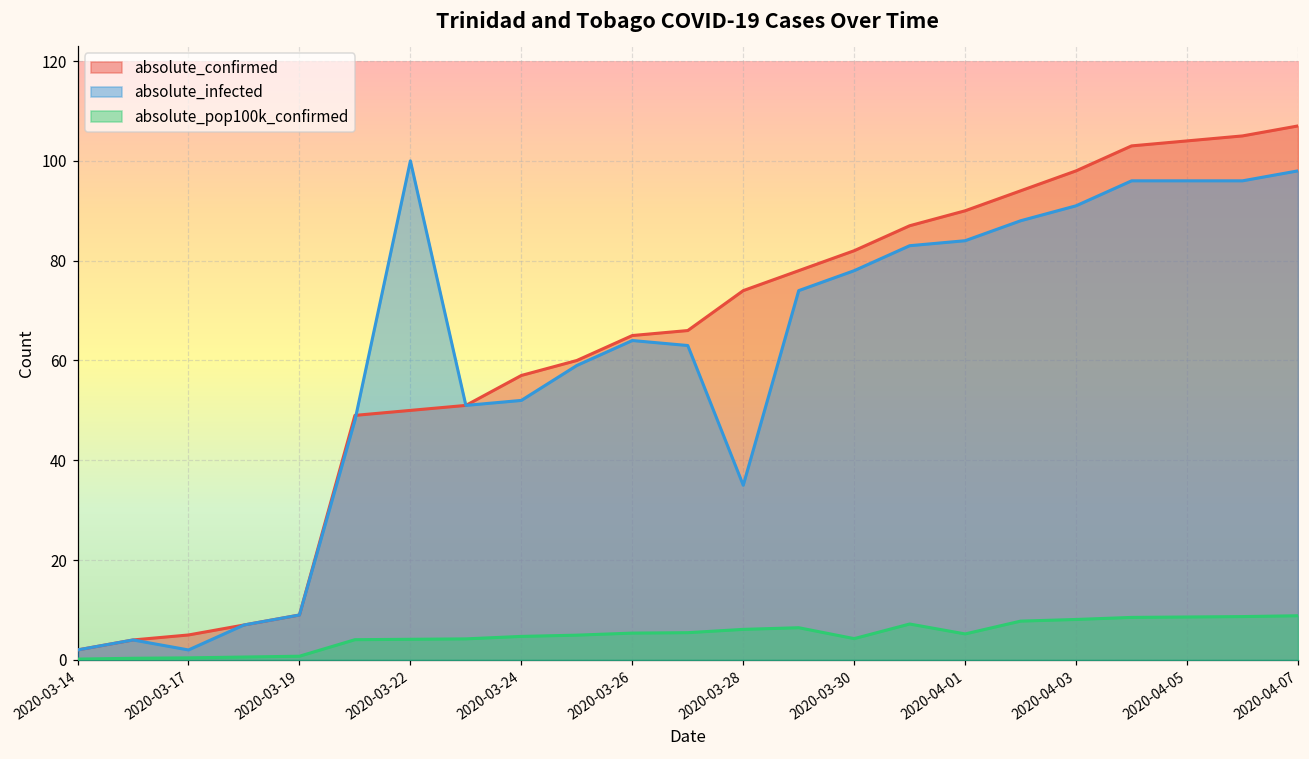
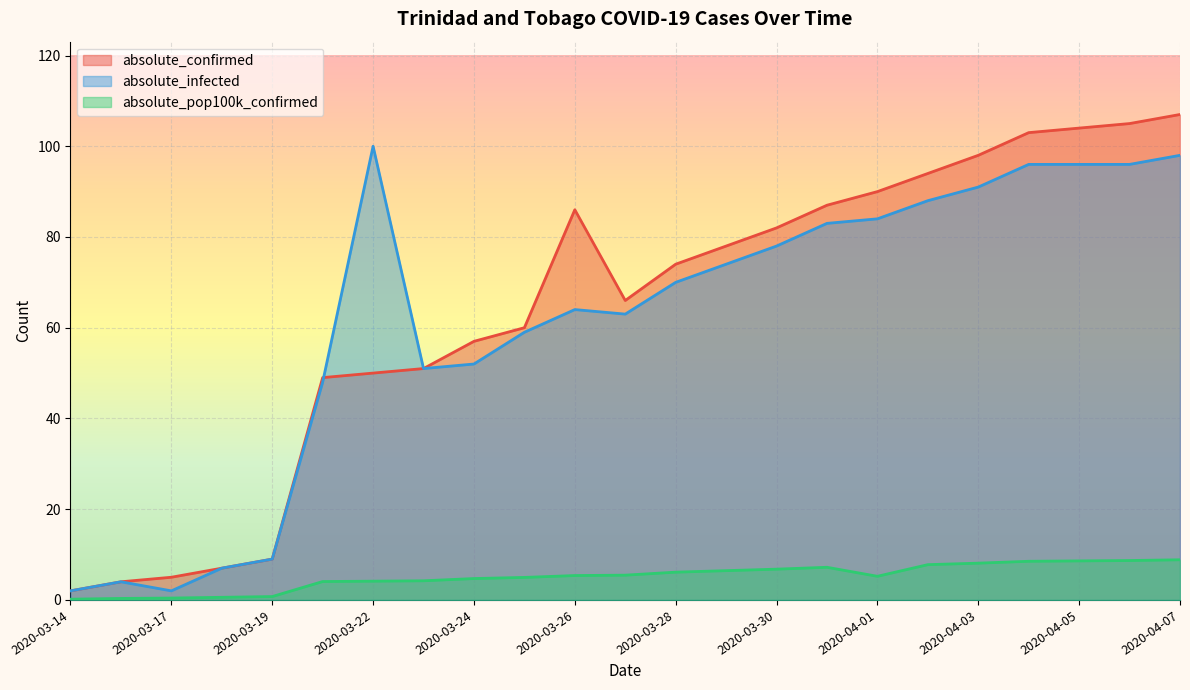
  {
    "absolute_confirmed": {
      "2020-03-17": 5,
      "2020-03-22": 50,
      "2020-03-24": 57,
-     "2020-03-26": 65,
+     "2020-03-26": 86,
      "2020-03-28": 74,
      "2020-03-30": 82,
      "2020-04-01": 90,
      "2020-04-03": 98,
      "2020-04-05": 104,
      "2020-04-07": 107
    },
    "absolute_infected": {
      "2020-03-17": 2,
      "2020-03-22": 100,
      "2020-03-24": 52,
      "2020-03-26": 64,
-     "2020-03-28": 35,
+     "2020-03-28": 70,
      "2020-03-30": 78,
      "2020-04-01": 84,
      "2020-04-03": 91,
      "2020-04-05": 96,
      "2020-04-07": 98
    },
    "absolute_pop100k_confirmed": {
      "2020-03-14": 0,
      "2020-03-17": 0,
      "2020-03-19": 1,
      "2020-03-22": 4,
      "2020-03-24": 5,
      "2020-03-26": 5,
      "2020-03-28": 6,
-     "2020-03-30": 4,
+     "2020-03-30": 7,
      "2020-04-01": 5,
      "2020-04-03": 8,
      "2020-04-05": 9,
      "2020-04-07": 9
    }
  }
